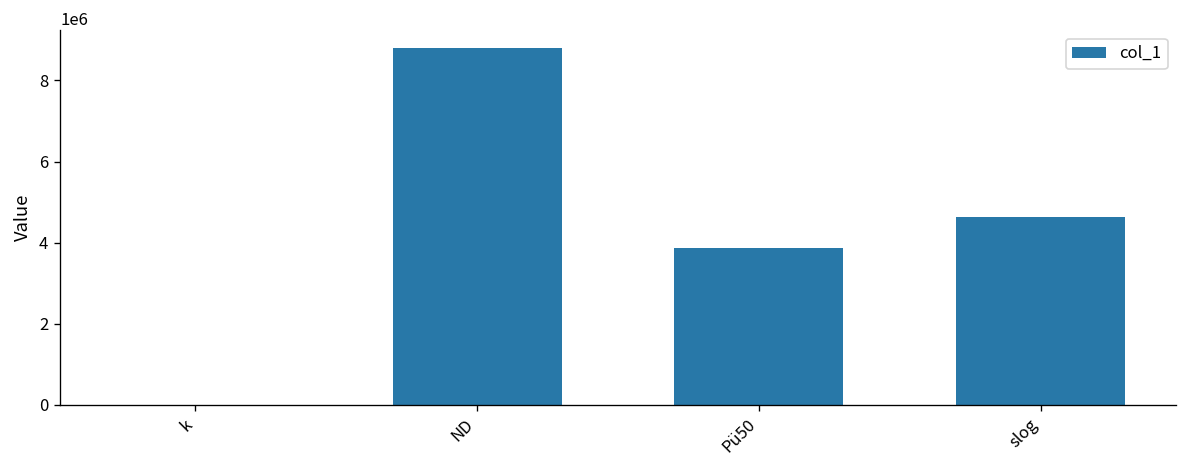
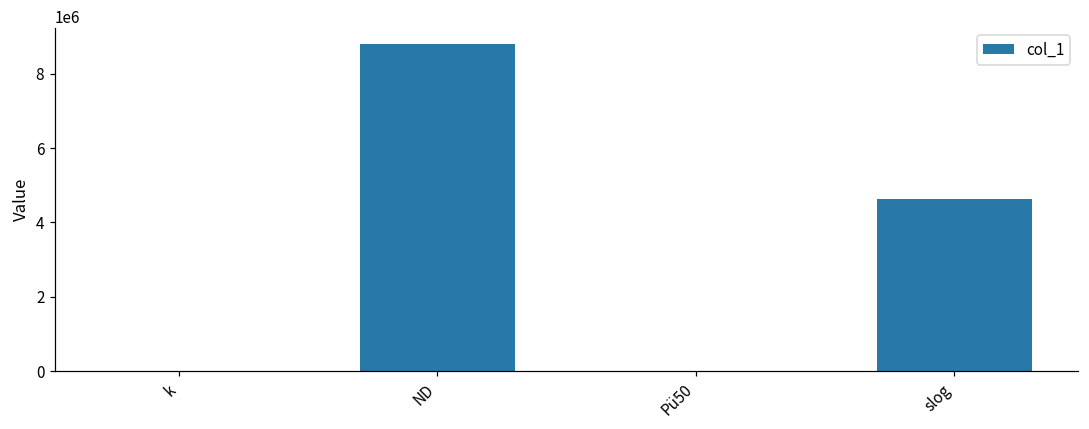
  {
    "ND": 8800000,
-   "Pü50": 3900000,
+   "Pü50": 0,
    "slog": 4600000
  }
